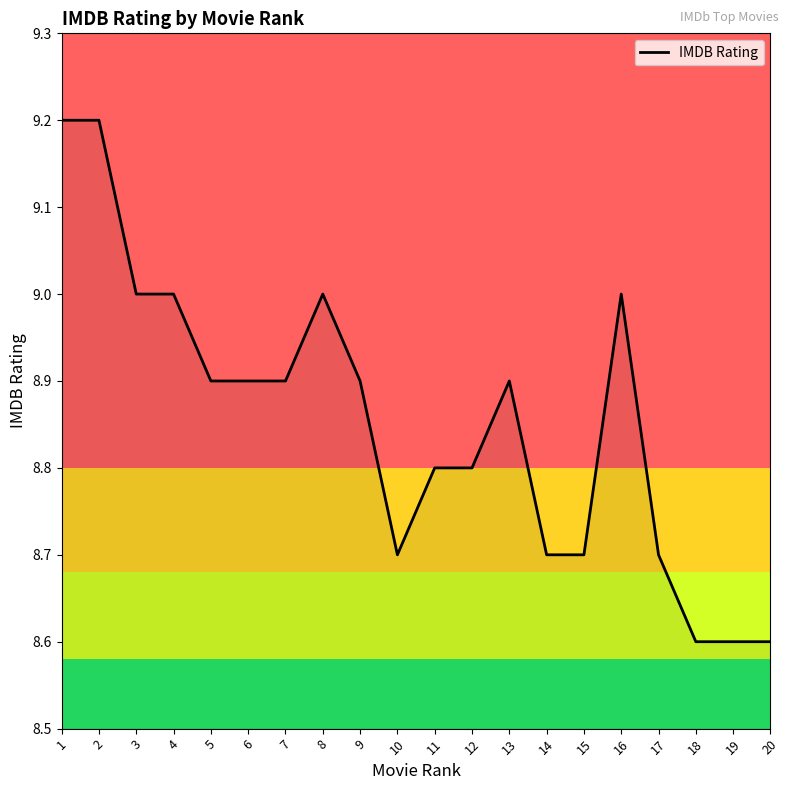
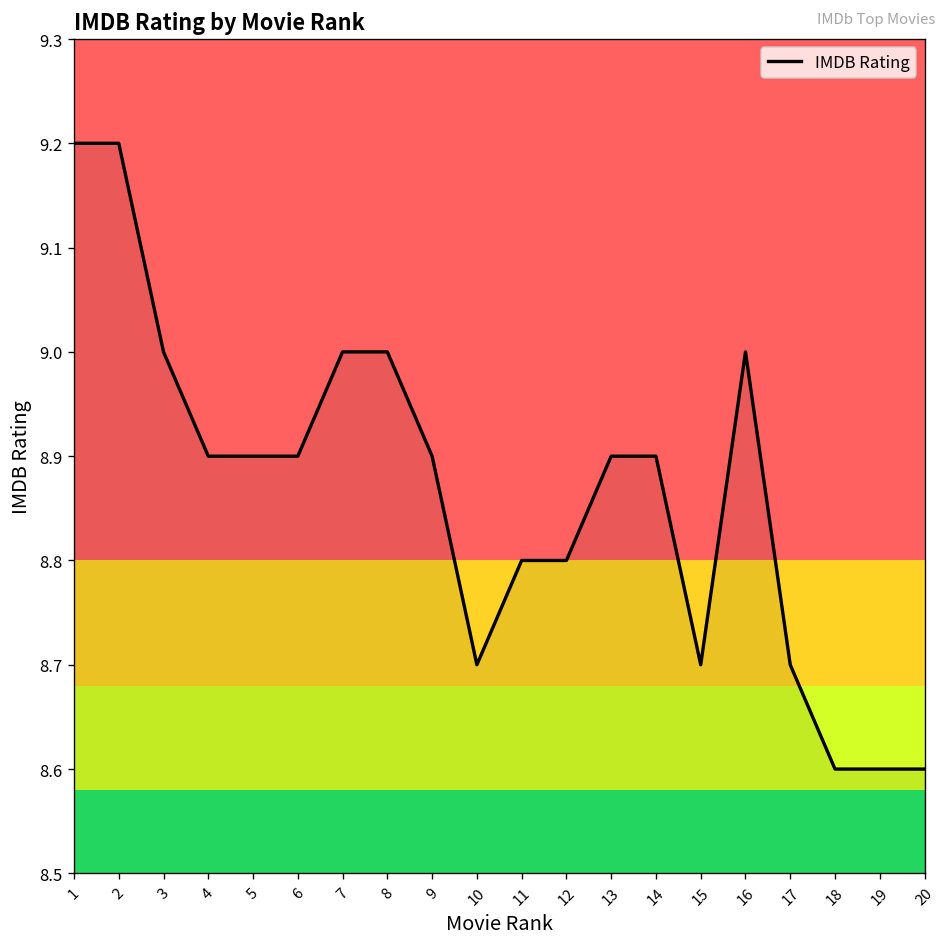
  {
    "1": 9.2,
    "2": 9.2,
    "3": 9.0,
-   "4": 9.0,
+   "4": 8.9,
    "5": 8.9,
    "6": 8.9,
-   "7": 8.9,
+   "7": 9.0,
    "8": 9.0,
    "9": 8.9,
    "10": 8.7,
    "11": 8.8,
    "12": 8.8,
    "13": 8.9,
-   "14": 8.7,
+   "14": 8.9,
    "15": 8.7,
    "16": 9.0,
    "17": 8.7,
    "18": 8.6,
    "19": 8.6,
    "20": 8.6
  }
